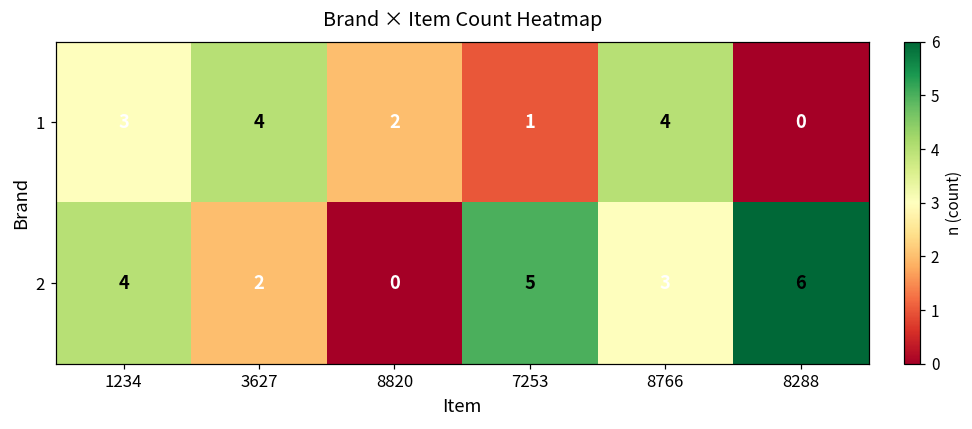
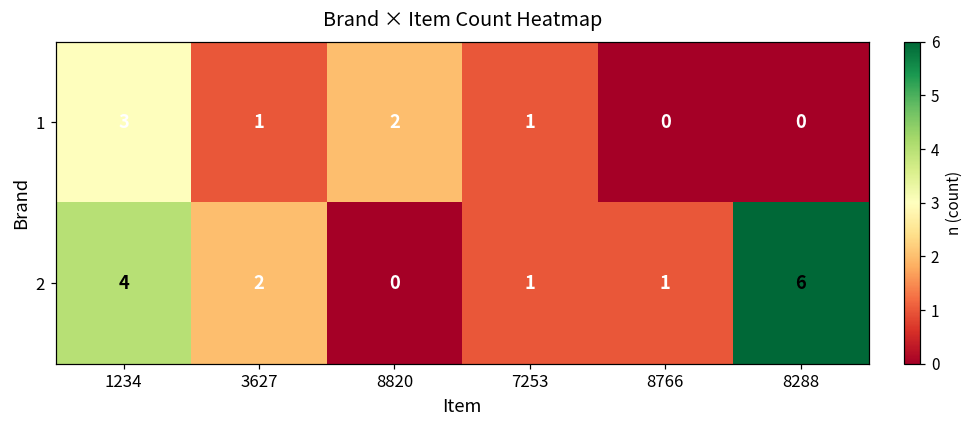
  {
    "1": {
      "1234": 3,
-     "3627": 4,
+     "3627": 1,
      "8820": 2,
      "7253": 1,
-     "8766": 4,
+     "8766": 0,
      "8288": 0
    },
    "2": {
      "1234": 4,
      "3627": 2,
      "8820": 0,
-     "7253": 5,
-     "8766": 3,
+     "7253": 1,
+     "8766": 1,
      "8288": 6
    }
  }
